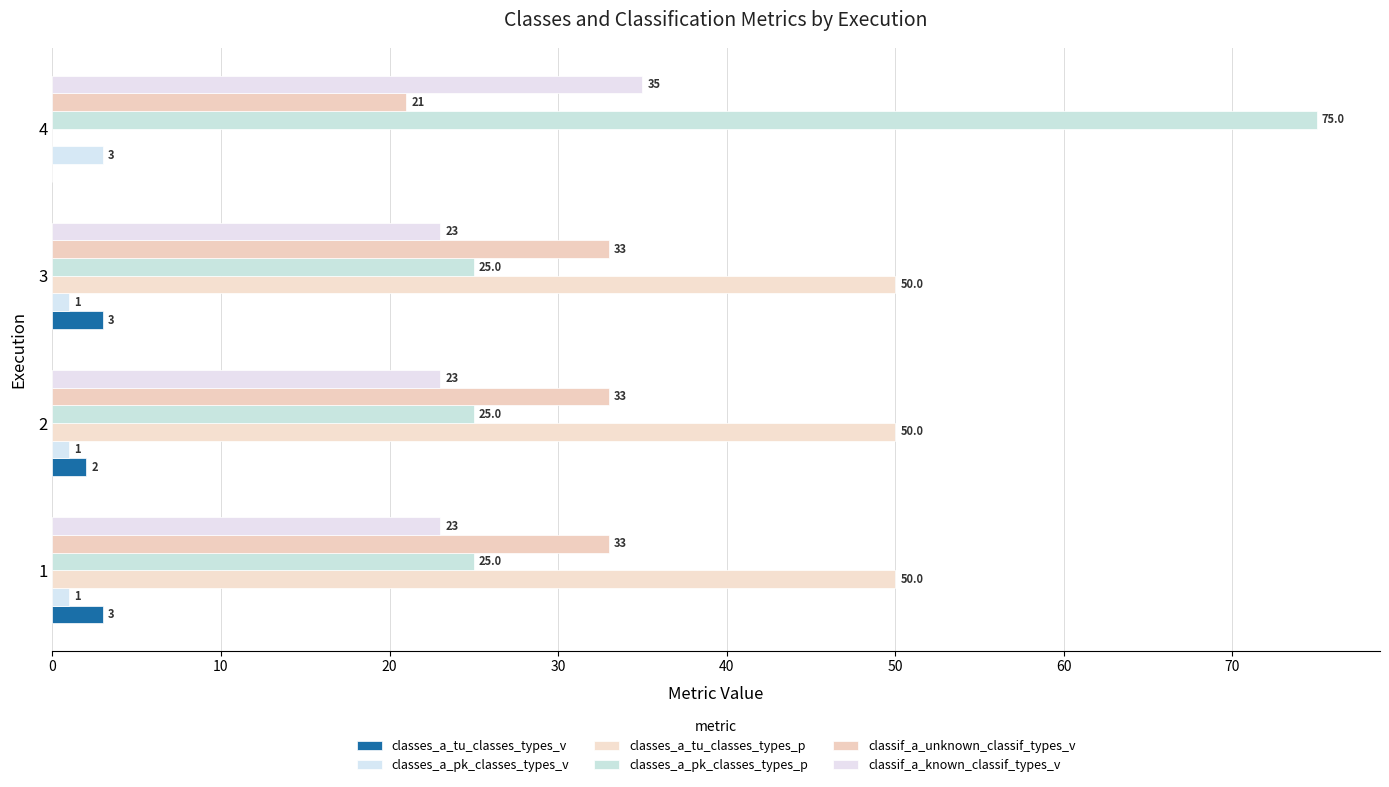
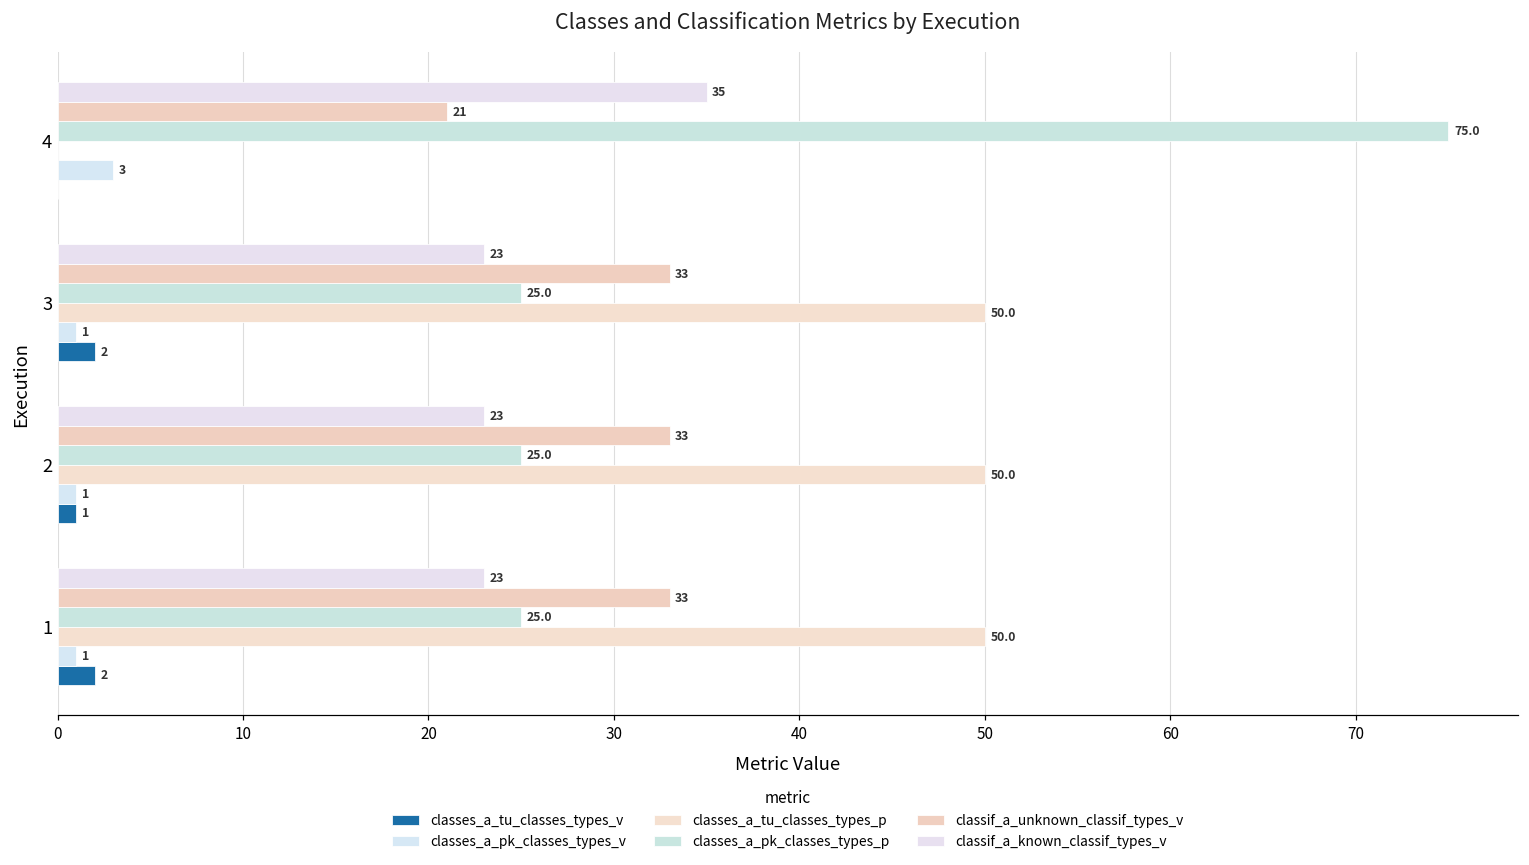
  {
    "classes_a_tu_classes_types_v": {
-     "3": 3,
-     "2": 2,
-     "1": 3
+     "3": 2,
+     "2": 1,
+     "1": 2
    }
  }
